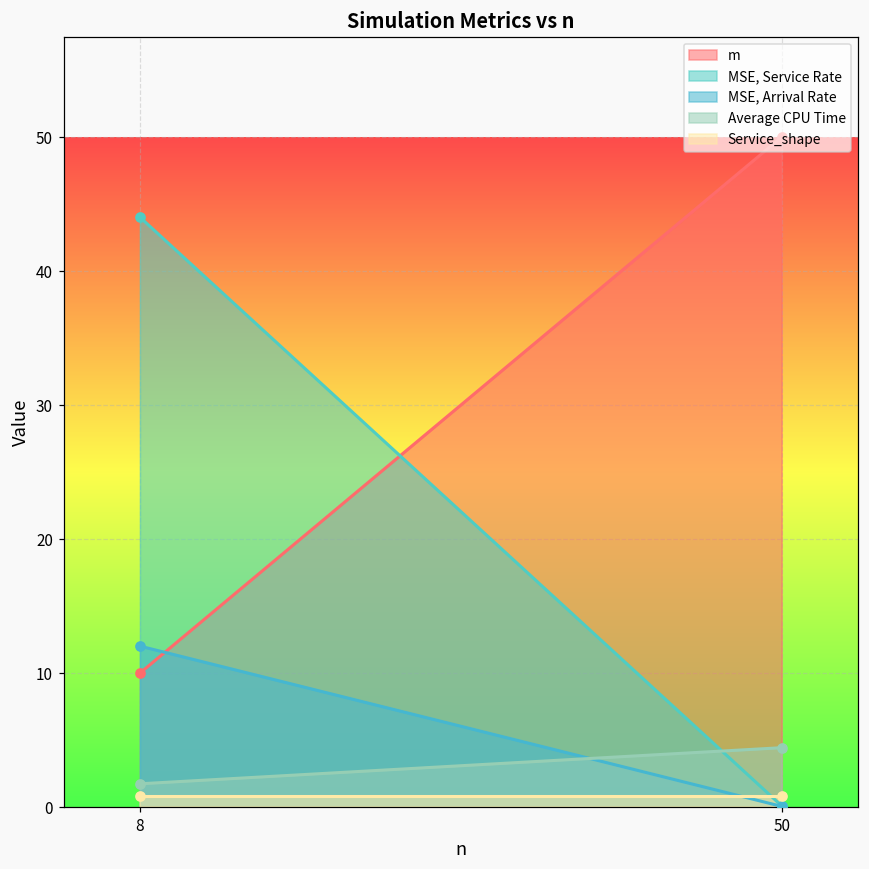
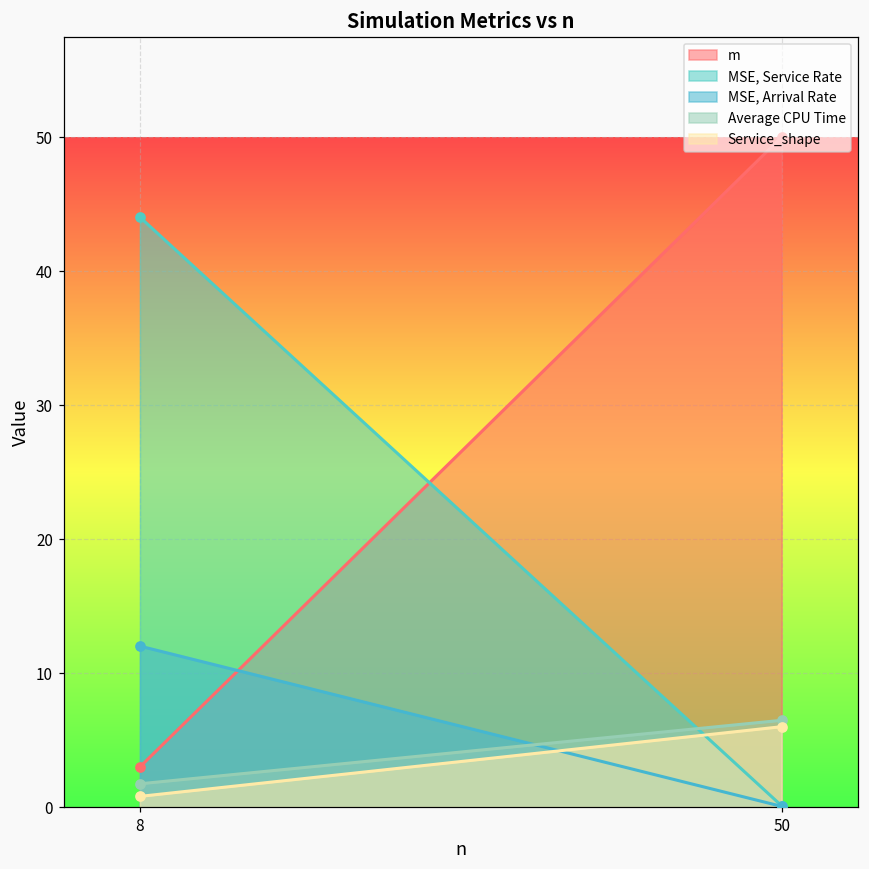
  {
    "m": {
-     "8": 10
+     "8": 3
    },
    "Average CPU Time": {
      "8": 1.7,
-     "50": 4.4
+     "50": 6.5
    },
    "Service_shape": {
      "8": 0.8,
-     "50": 0.8
+     "50": 6.0
    }
  }
